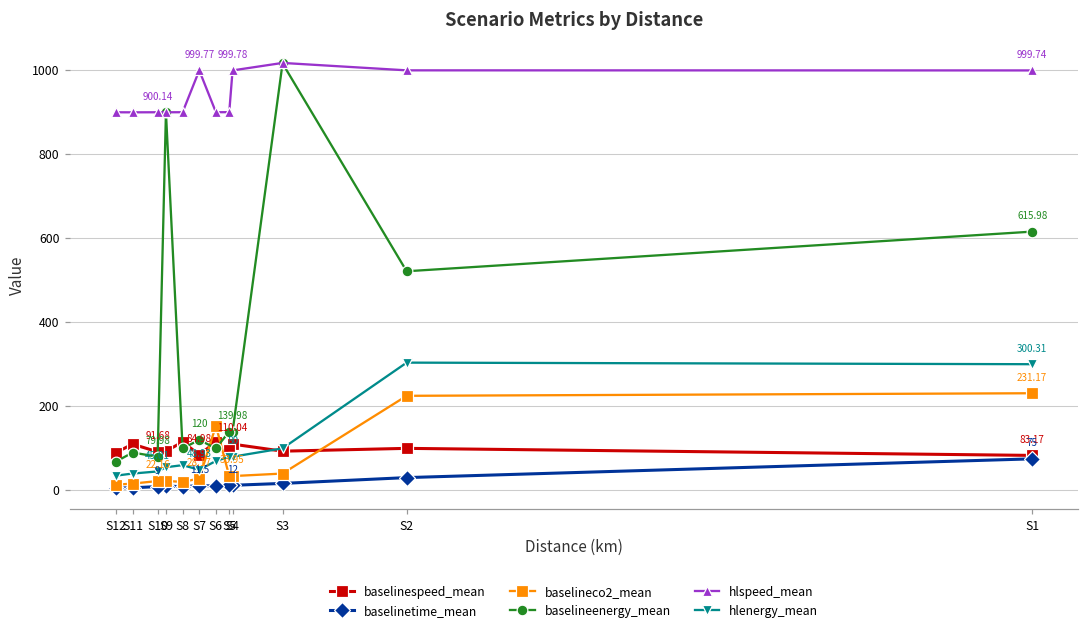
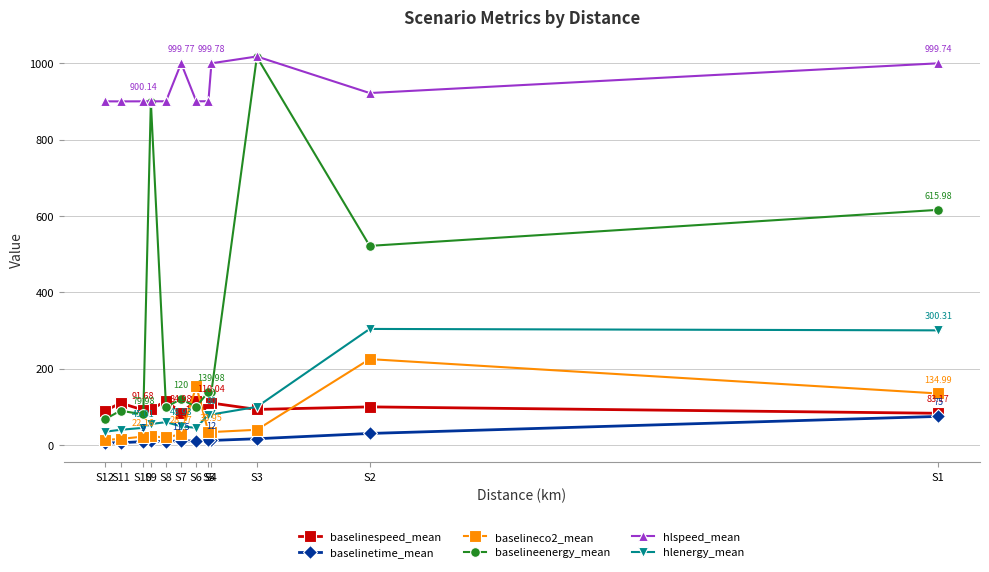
  {
    "baselinespeed_mean": {
      "S8": 120,
      "S6": 120,
      "S3": 90,
      "S2": 100
    },
    "baselinetime_mean": {
      "S6": 10,
      "S3": 20,
      "S2": 30
    },
    "baselineco2_mean": {
-     "S1": 231.17
+     "S1": 134.99
    },
    "baselineenergy_mean": {
      "S7": 120,
      "S1": 615.98
    },
    "hlspeed_mean": {
      "S8": 900,
      "S6": 900,
-     "S2": 1000
+     "S2": 920
    },
    "hlenergy_mean": {
      "S8": 60,
-     "S6": 70,
+     "S6": 50,
      "S3": 100,
      "S2": 300
    }
  }
